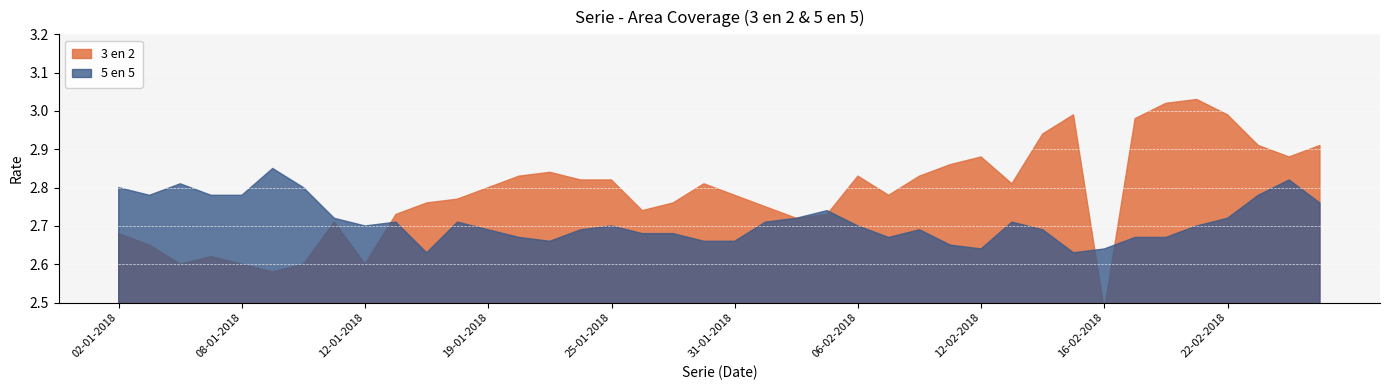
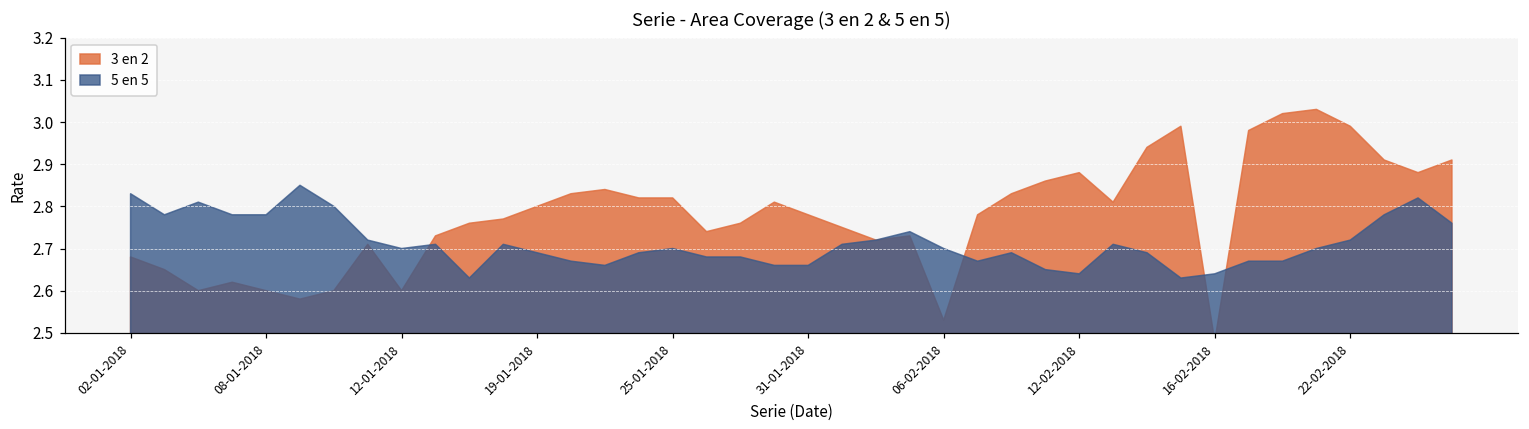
  {
    "3 en 2": {
      "02-01-2018": 2.68,
      "08-01-2018": 2.60,
      "12-01-2018": 2.60,
      "19-01-2018": 2.80,
      "25-01-2018": 2.82,
      "31-01-2018": 2.78,
-     "06-02-2018": 2.83,
+     "06-02-2018": 2.53,
      "12-02-2018": 2.88,
      "22-02-2018": 2.99
    },
    "5 en 5": {
-     "02-01-2018": 2.80,
+     "02-01-2018": 2.83,
      "08-01-2018": 2.78,
      "12-01-2018": 2.70,
      "19-01-2018": 2.69,
      "25-01-2018": 2.70,
      "31-01-2018": 2.66,
      "06-02-2018": 2.70,
      "12-02-2018": 2.64,
      "16-02-2018": 2.64,
      "22-02-2018": 2.72
    }
  }
